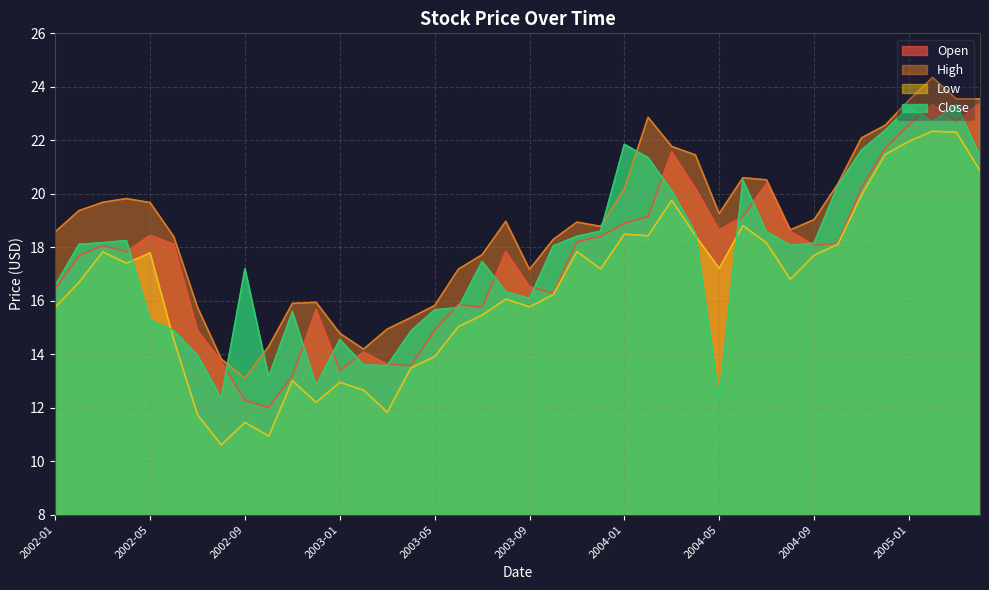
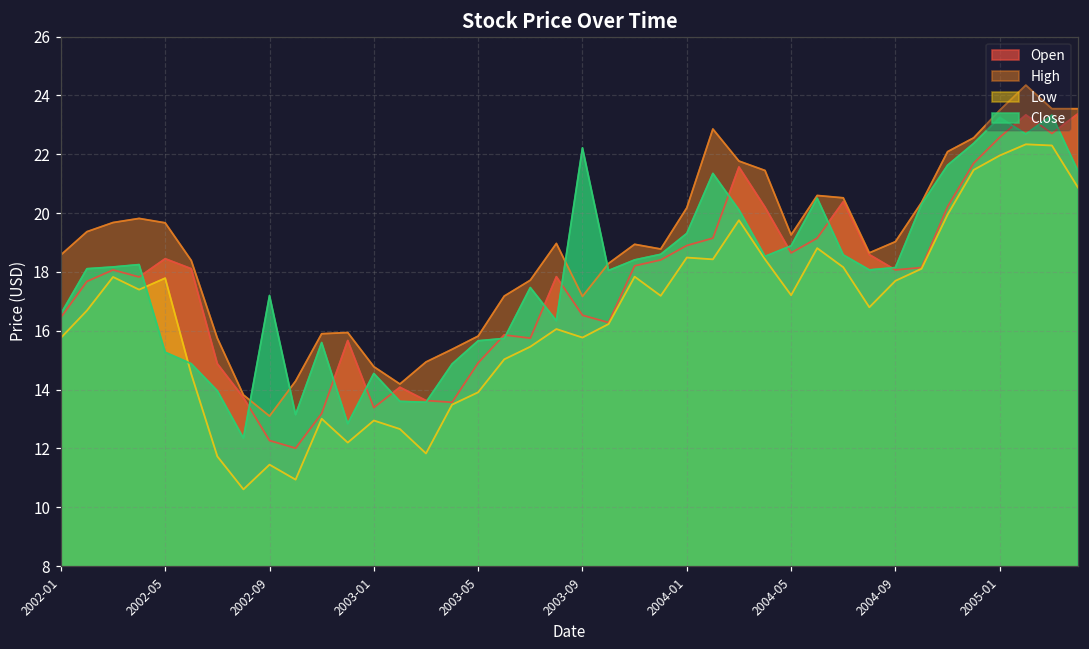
  {
    "Close": {
      "2002-01": 16.6,
      "2002-05": 15.3,
      "2002-09": 17.2,
      "2003-01": 14.6,
      "2003-05": 15.7,
-     "2003-09": 16.1,
-     "2004-01": 21.9,
-     "2004-05": 12.4
+     "2003-09": 22.2,
+     "2004-01": 19.3,
+     "2004-05": 18.9
    }
  }
